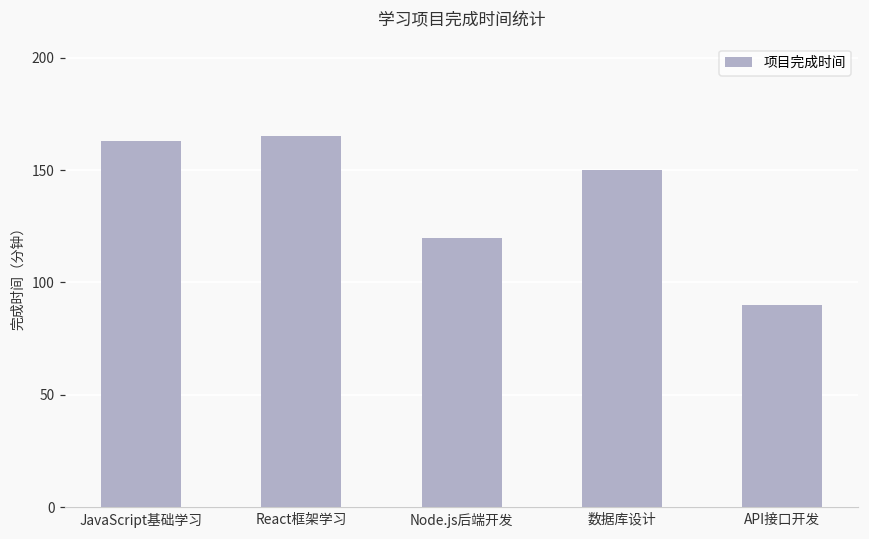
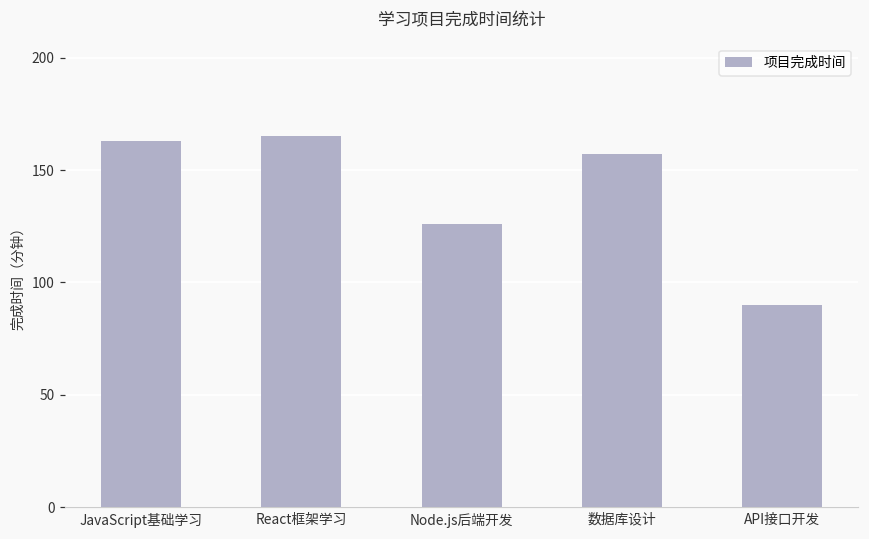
  {
    "JavaScript基础学习": 163,
    "React框架学习": 165,
-   "Node.js后端开发": 120,
-   "数据库设计": 150,
+   "Node.js后端开发": 126,
+   "数据库设计": 157,
    "API接口开发": 90
  }
